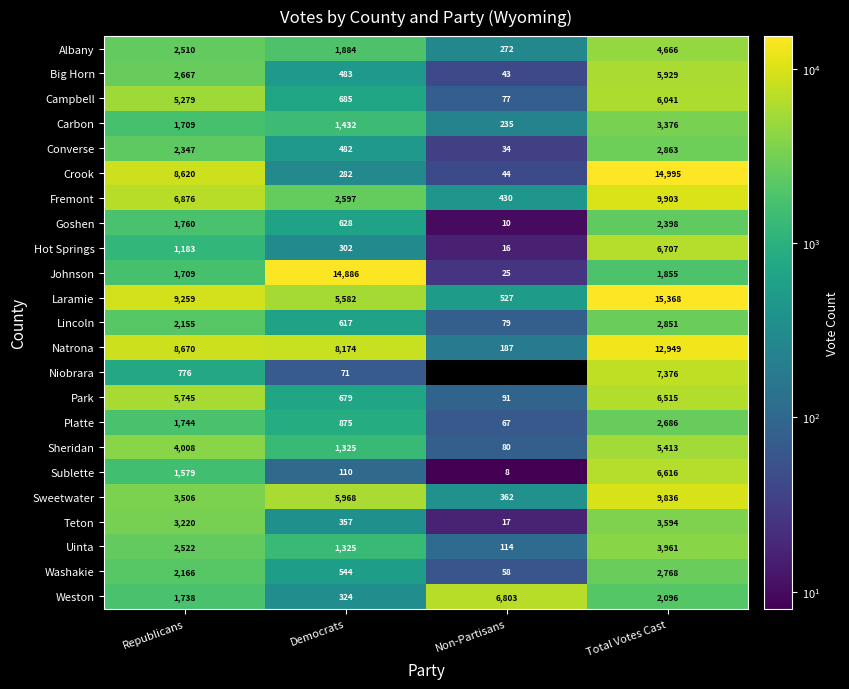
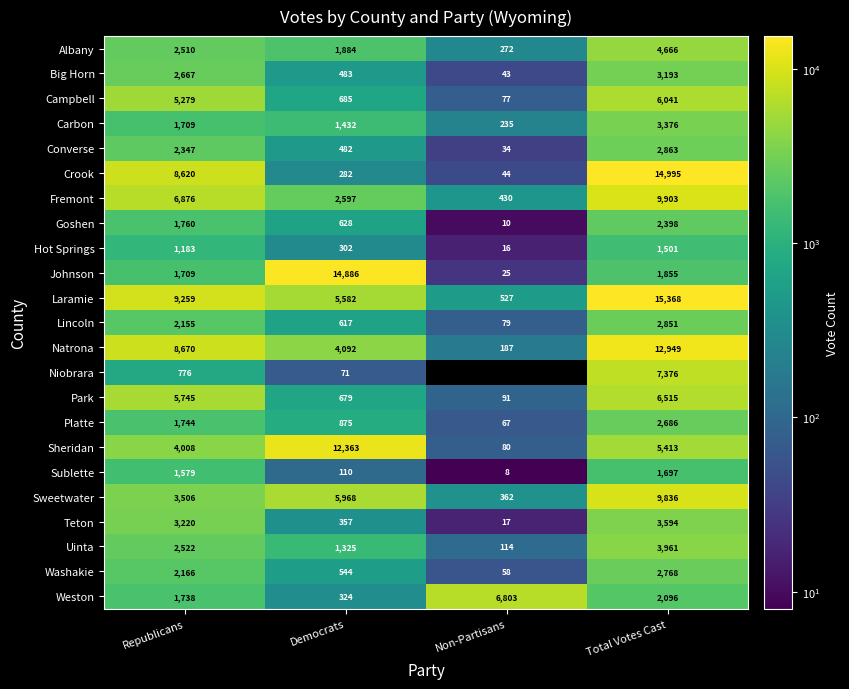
  {
    "Albany": {
      "Republicans": "2,510",
      "Democrats": "1,884",
      "Non-Partisans": "272",
      "Total Votes Cast": "4,666"
    },
    "Big Horn": {
      "Republicans": "2,667",
      "Democrats": "483",
      "Non-Partisans": "43",
-     "Total Votes Cast": "5,929"
+     "Total Votes Cast": "3,193"
    },
    "Campbell": {
      "Republicans": "5,279",
      "Democrats": "685",
      "Non-Partisans": "77",
      "Total Votes Cast": "6,041"
    },
    "Carbon": {
      "Republicans": "1,709",
      "Democrats": "1,432",
      "Non-Partisans": "235",
      "Total Votes Cast": "3,376"
    },
    "Converse": {
      "Republicans": "2,347",
      "Democrats": "482",
      "Non-Partisans": "34",
      "Total Votes Cast": "2,863"
    },
    "Crook": {
      "Republicans": "8,620",
      "Democrats": "282",
      "Non-Partisans": "44",
      "Total Votes Cast": "14,995"
    },
    "Fremont": {
      "Republicans": "6,876",
      "Democrats": "2,597",
      "Non-Partisans": "430",
      "Total Votes Cast": "9,903"
    },
    "Goshen": {
      "Republicans": "1,760",
      "Democrats": "628",
      "Non-Partisans": "10",
      "Total Votes Cast": "2,398"
    },
    "Hot Springs": {
      "Republicans": "1,183",
      "Democrats": "302",
      "Non-Partisans": "16",
-     "Total Votes Cast": "6,707"
+     "Total Votes Cast": "1,501"
    },
    "Johnson": {
      "Republicans": "1,709",
      "Democrats": "14,886",
      "Non-Partisans": "25",
      "Total Votes Cast": "1,855"
    },
    "Laramie": {
      "Republicans": "9,259",
      "Democrats": "5,582",
      "Non-Partisans": "527",
      "Total Votes Cast": "15,368"
    },
    "Lincoln": {
      "Republicans": "2,155",
      "Democrats": "617",
      "Non-Partisans": "79",
      "Total Votes Cast": "2,851"
    },
    "Natrona": {
      "Republicans": "8,670",
-     "Democrats": "8,174",
+     "Democrats": "4,092",
      "Non-Partisans": "187",
      "Total Votes Cast": "12,949"
    },
    "Niobrara": {
      "Republicans": "776",
      "Democrats": "71",
      "Total Votes Cast": "7,376"
    },
    "Park": {
      "Republicans": "5,745",
      "Democrats": "679",
      "Non-Partisans": "91",
      "Total Votes Cast": "6,515"
    },
    "Platte": {
      "Republicans": "1,744",
      "Democrats": "875",
      "Non-Partisans": "67",
      "Total Votes Cast": "2,686"
    },
    "Sheridan": {
      "Republicans": "4,008",
-     "Democrats": "1,325",
+     "Democrats": "12,363",
      "Non-Partisans": "80",
      "Total Votes Cast": "5,413"
    },
    "Sublette": {
      "Republicans": "1,579",
      "Democrats": "110",
      "Non-Partisans": "8",
-     "Total Votes Cast": "6,616"
+     "Total Votes Cast": "1,697"
    },
    "Sweetwater": {
      "Republicans": "3,506",
      "Democrats": "5,968",
      "Non-Partisans": "362",
      "Total Votes Cast": "9,836"
    },
    "Teton": {
      "Republicans": "3,220",
      "Democrats": "357",
      "Non-Partisans": "17",
      "Total Votes Cast": "3,594"
    },
    "Uinta": {
      "Republicans": "2,522",
      "Democrats": "1,325",
      "Non-Partisans": "114",
      "Total Votes Cast": "3,961"
    },
    "Washakie": {
      "Republicans": "2,166",
      "Democrats": "544",
      "Non-Partisans": "58",
      "Total Votes Cast": "2,768"
    },
    "Weston": {
      "Republicans": "1,738",
      "Democrats": "324",
      "Non-Partisans": "6,803",
      "Total Votes Cast": "2,096"
    }
  }
